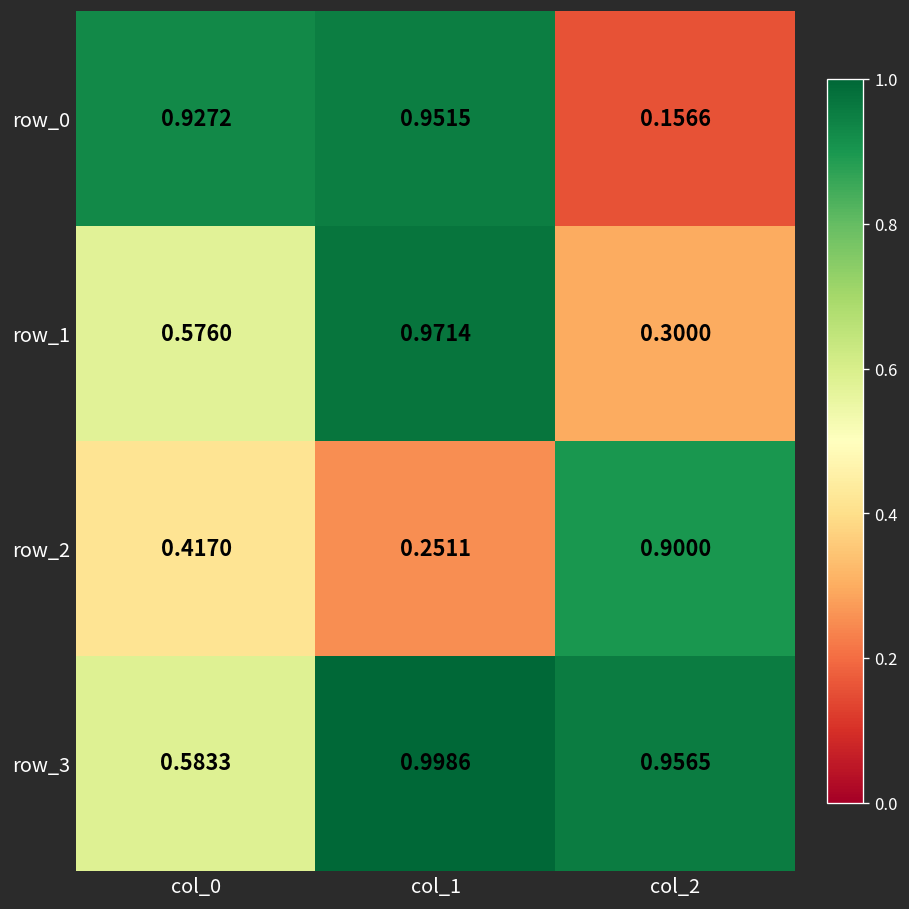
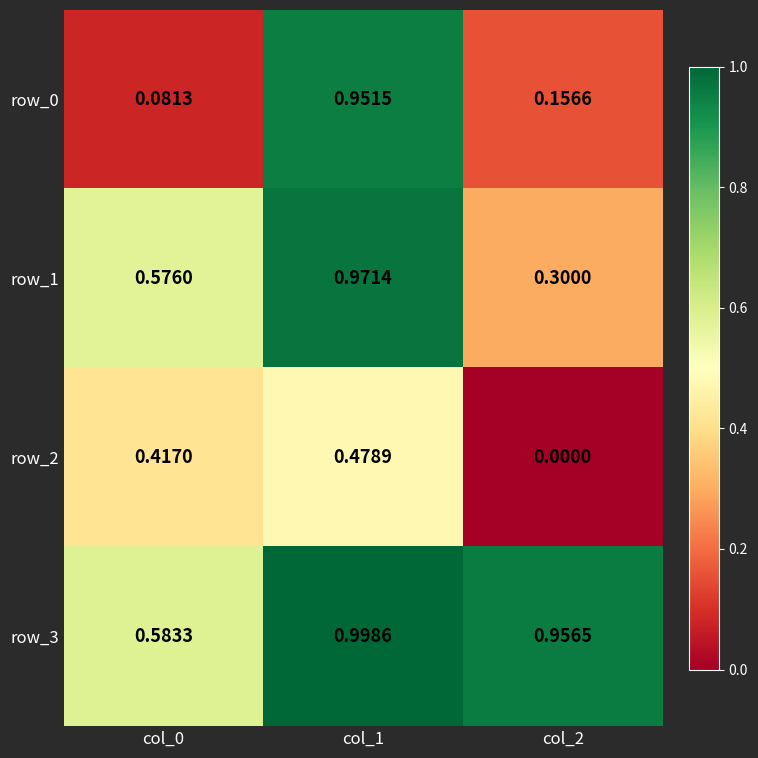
  {
    "row_0": {
-     "col_0": 0.9272,
+     "col_0": 0.0813,
      "col_1": 0.9515,
      "col_2": 0.1566
    },
    "row_1": {
      "col_0": 0.5760,
      "col_1": 0.9714,
      "col_2": 0.3000
    },
    "row_2": {
      "col_0": 0.4170,
-     "col_1": 0.2511,
-     "col_2": 0.9000
+     "col_1": 0.4789,
+     "col_2": 0.0000
    },
    "row_3": {
      "col_0": 0.5833,
      "col_1": 0.9986,
      "col_2": 0.9565
    }
  }
